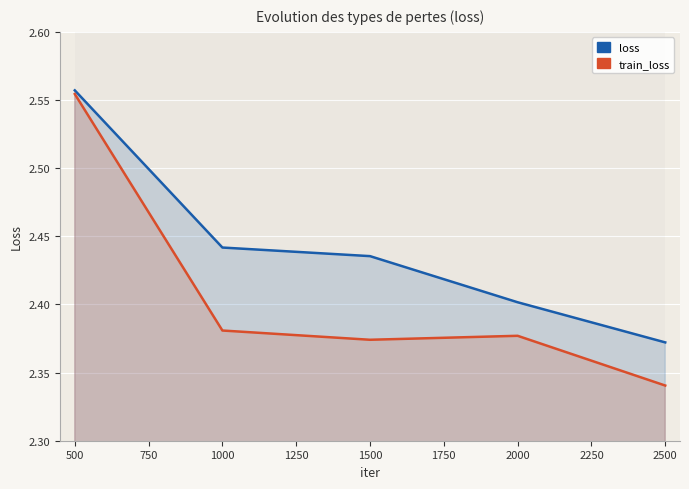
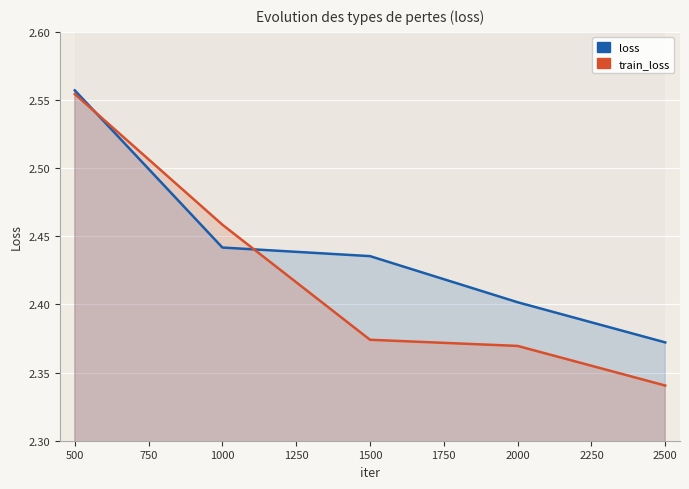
  {
    "loss": {
      "500": 2.557,
      "1000": 2.442,
      "1500": 2.435,
      "2000": 2.402,
      "2500": 2.372
    },
    "train_loss": {
      "500": 2.554,
-     "1000": 2.381,
+     "1000": 2.458,
      "1500": 2.374,
-     "2000": 2.377,
+     "2000": 2.370,
      "2500": 2.340
    }
  }
